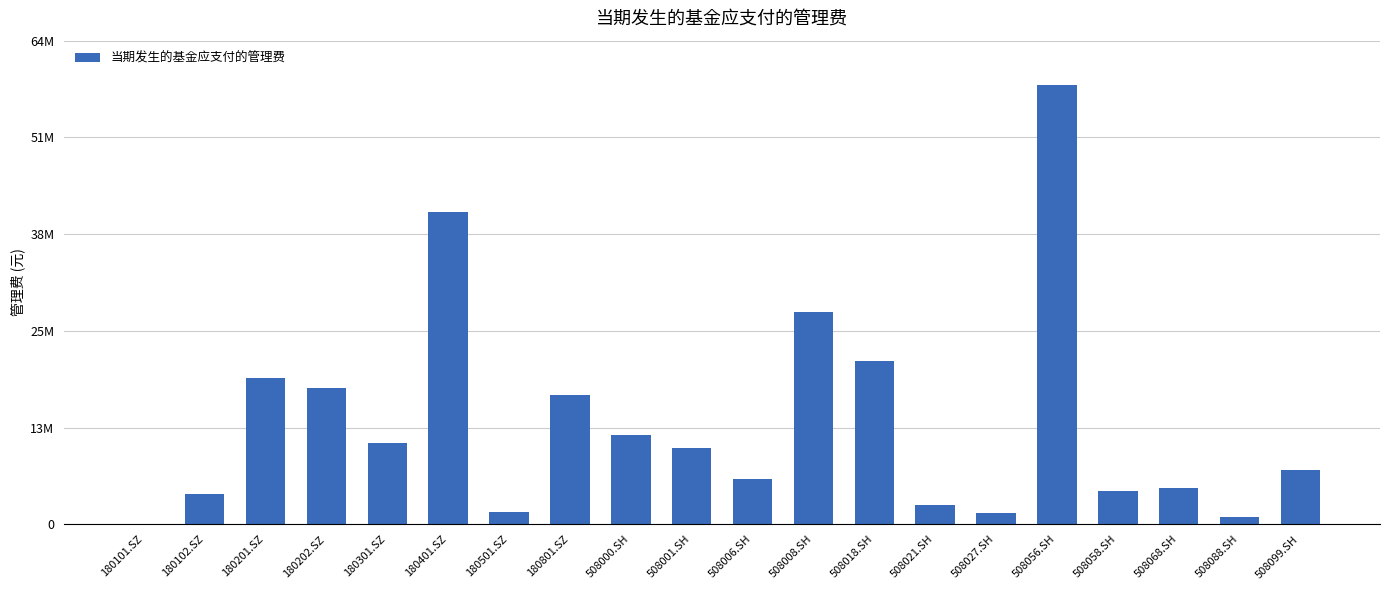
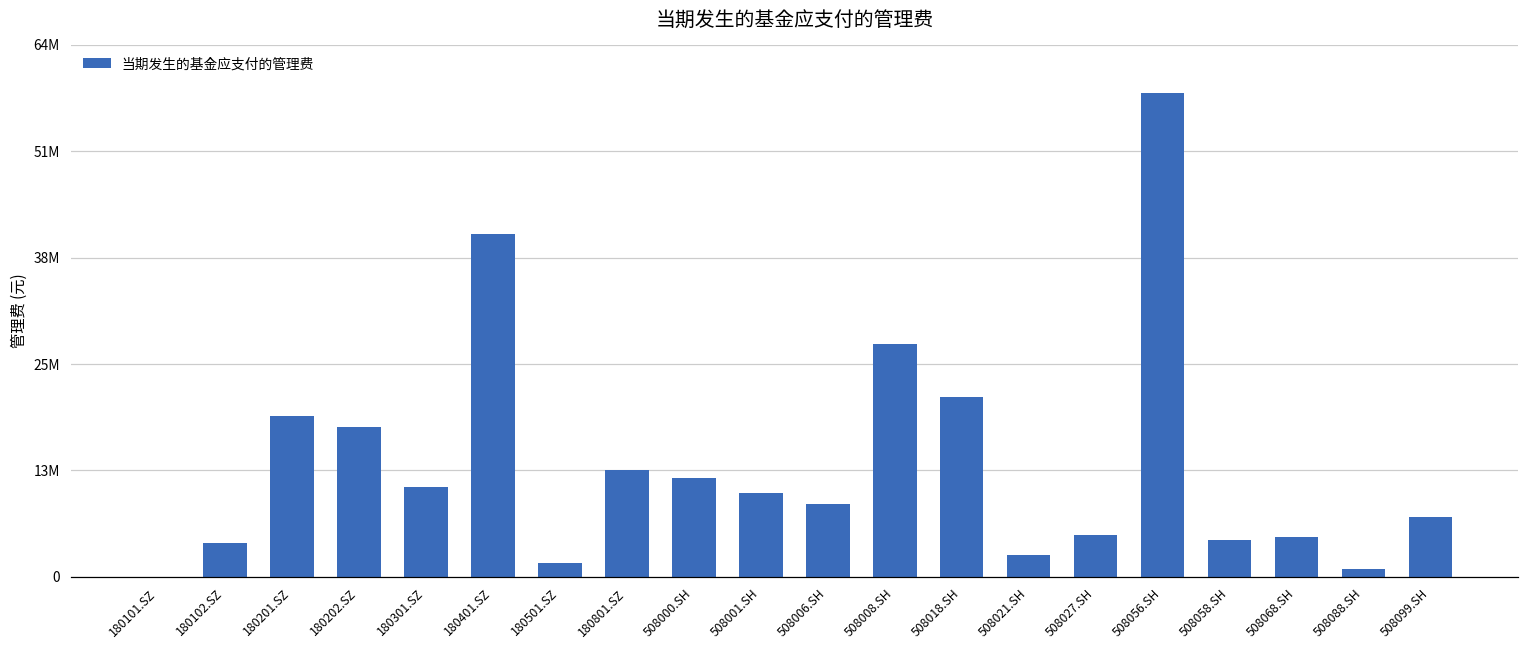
  {
    "180101.SZ": 0,
    "180102.SZ": 4000000,
    "180201.SZ": 19000000,
    "180202.SZ": 18000000,
    "180301.SZ": 11000000,
    "180401.SZ": 41000000,
    "180501.SZ": 2000000,
-   "180801.SZ": 17000000,
+   "180801.SZ": 13000000,
    "508000.SH": 12000000,
    "508001.SH": 10000000,
-   "508006.SH": 6000000,
+   "508006.SH": 9000000,
    "508008.SH": 28000000,
    "508018.SH": 22000000,
    "508021.SH": 3000000,
-   "508027.SH": 2000000,
+   "508027.SH": 5000000,
    "508056.SH": 58000000,
    "508058.SH": 4000000,
    "508068.SH": 5000000,
    "508088.SH": 1000000,
    "508099.SH": 7000000
  }
